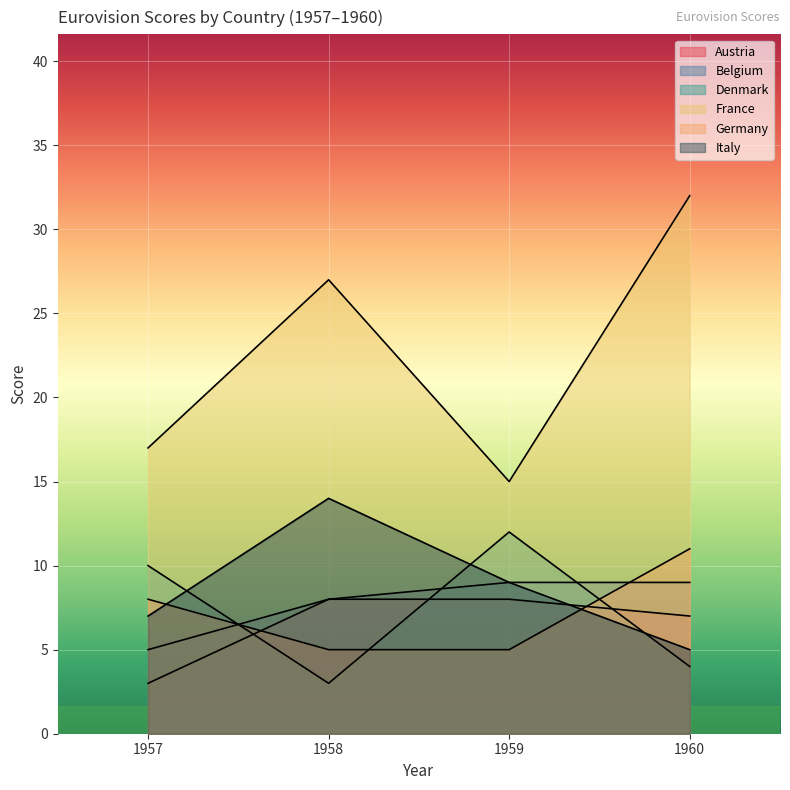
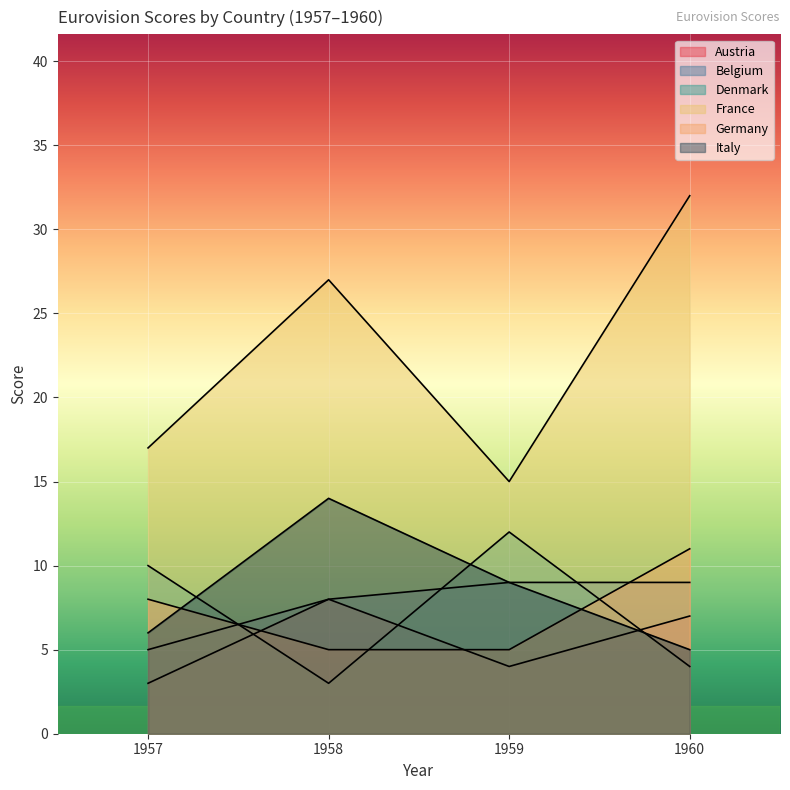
  {
    "Austria": {
      "1957": 3,
-     "1959": 8,
+     "1959": 4,
      "1960": 7
    },
    "Italy": {
-     "1957": 7,
+     "1957": 6,
      "1958": 14,
      "1960": 5
    }
  }
